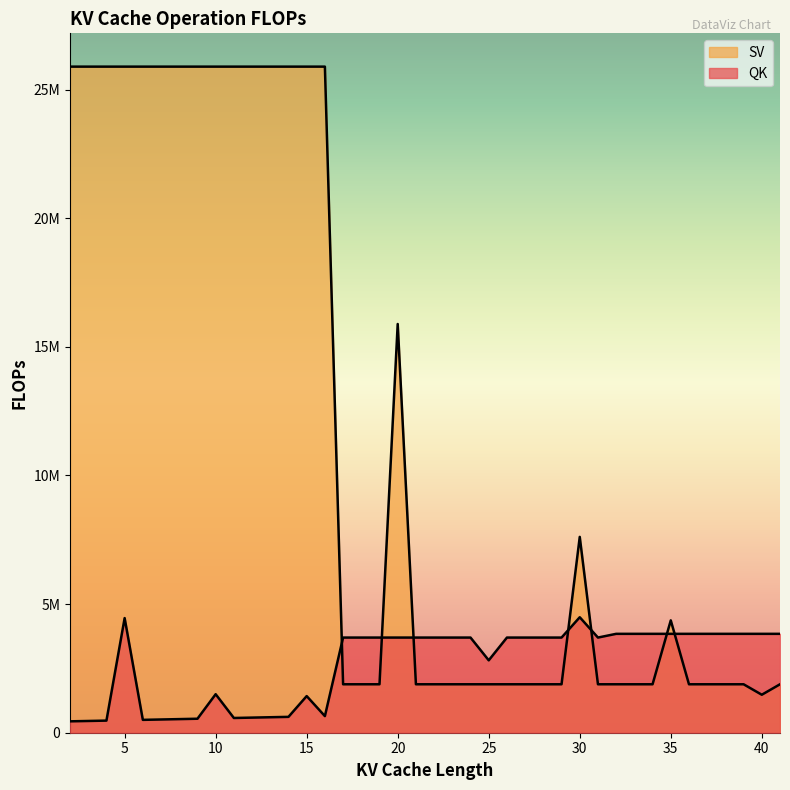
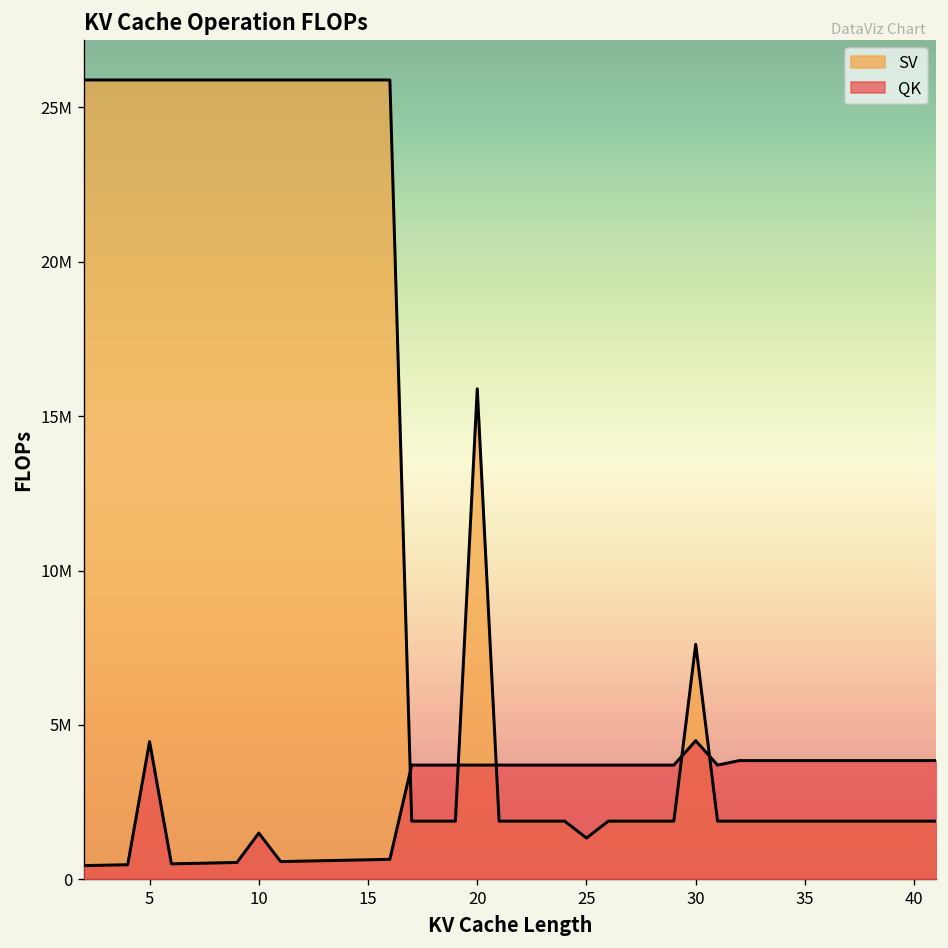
  {
    "SV": {
      "5": 25900000,
      "10": 25900000,
      "15": 25900000,
      "20": 15900000,
-     "25": 1900000,
+     "25": 1300000,
      "30": 7600000,
-     "35": 4400000,
-     "40": 1500000
+     "35": 1900000,
+     "40": 1900000
    },
    "QK": {
      "5": 4500000,
      "10": 1500000,
-     "15": 1400000,
+     "15": 600000,
      "20": 3700000,
-     "25": 2800000,
+     "25": 3700000,
      "30": 4500000,
      "35": 3800000,
      "40": 3800000
    }
  }
